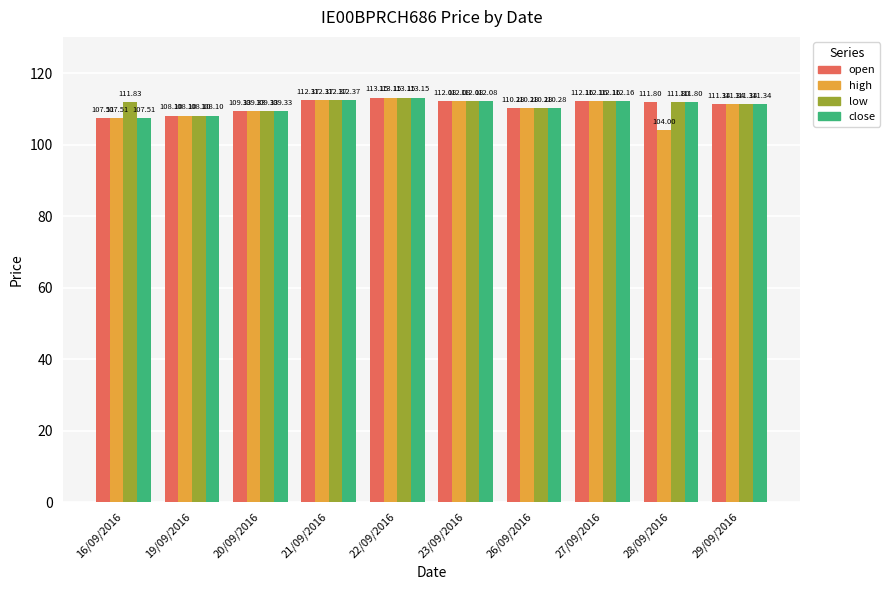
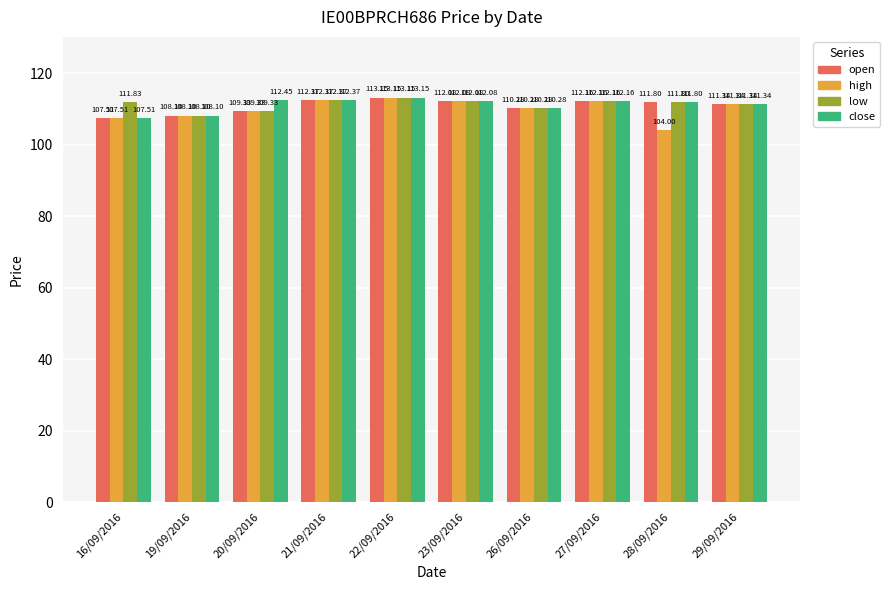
  {
    "open": {
      "28/09/2016": 111.80
    },
    "high": {
      "28/09/2016": 104.00
    },
    "low": {
      "16/09/2016": 111.83
    },
    "close": {
      "16/09/2016": 107.51,
-     "20/09/2016": 109.33
+     "20/09/2016": 112.45
    }
  }
